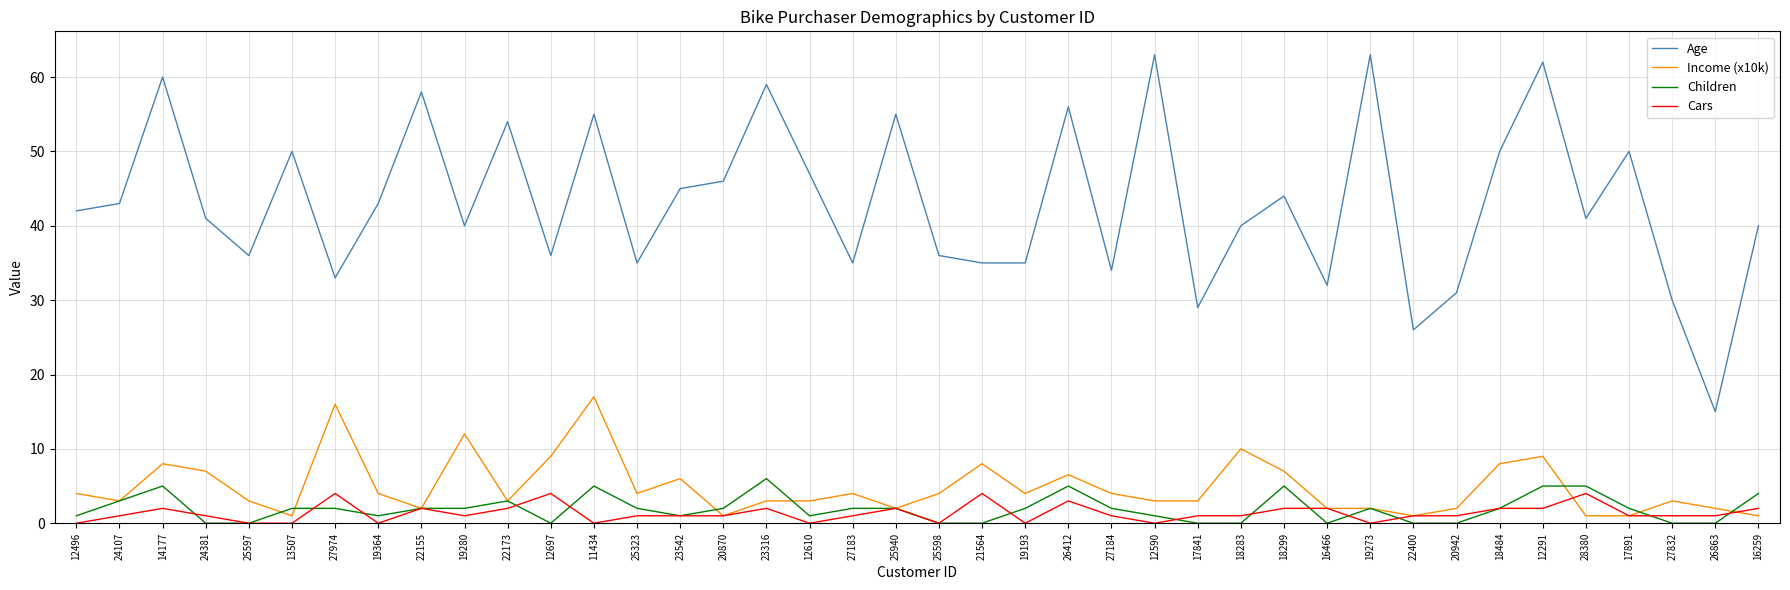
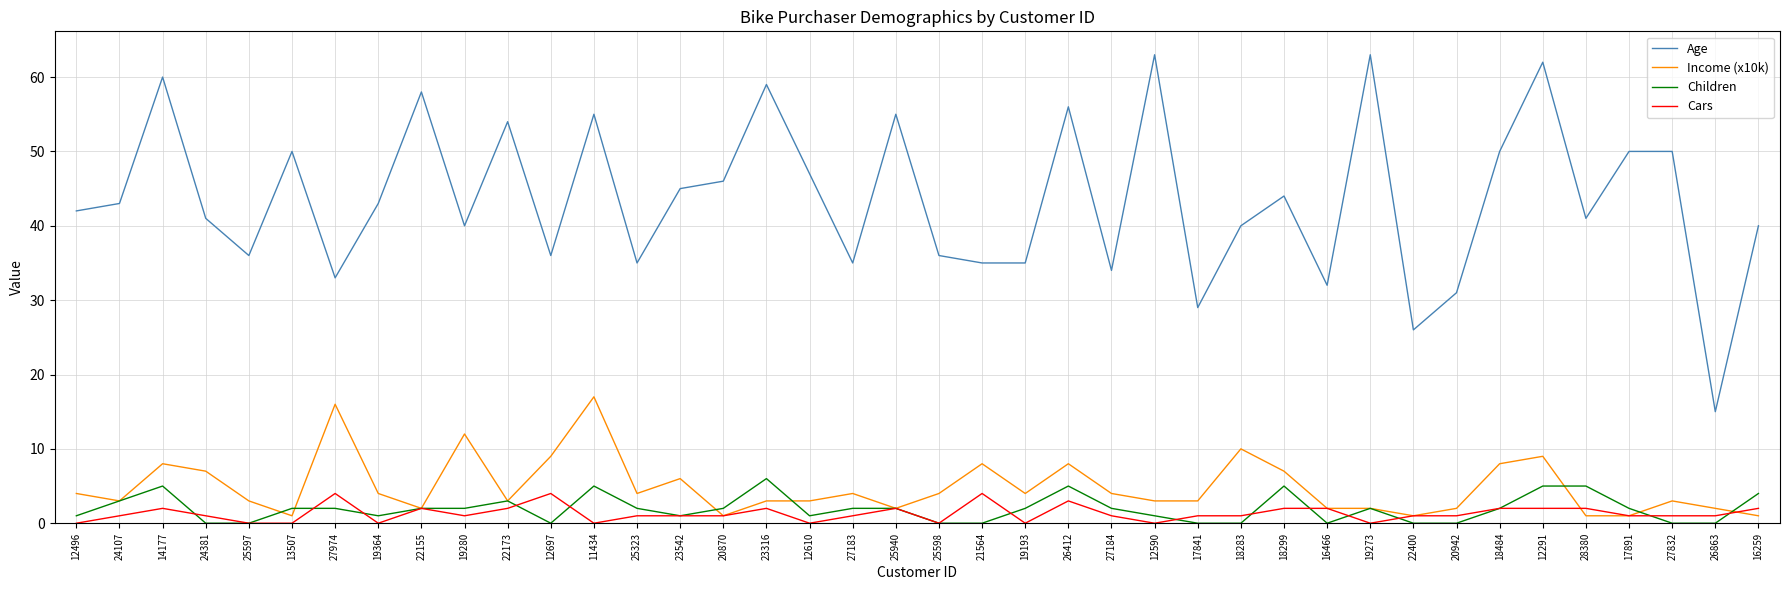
  {
    "Age": {
      "12496": 42,
      "24107": 43,
      "14177": 60,
      "24381": 41,
      "25597": 36,
      "13507": 50,
      "27974": 33,
      "19364": 43,
      "22155": 58,
      "19280": 40,
      "22173": 54,
      "12697": 36,
      "11434": 55,
      "25323": 35,
      "23542": 45,
      "20870": 46,
      "23316": 59,
      "12610": 47,
      "27183": 35,
      "25940": 55,
      "25598": 36,
      "21564": 35,
      "19193": 35,
      "26412": 56,
      "27184": 34,
      "12590": 63,
      "17841": 29,
      "18283": 40,
      "18299": 44,
      "16466": 32,
      "19273": 63,
      "22400": 26,
      "20942": 31,
      "18484": 50,
      "12291": 62,
      "28380": 41,
      "17891": 50,
-     "27832": 30,
+     "27832": 50,
      "26863": 15,
      "16259": 40
    },
    "Income (x10k)": {
      "12496": 4,
      "14177": 8,
      "24381": 7,
      "25597": 3,
      "13507": 1,
      "27974": 16,
      "19364": 4,
      "19280": 12,
      "12697": 9,
      "11434": 17,
      "25323": 4,
      "23542": 6,
      "23316": 3,
      "12610": 3,
      "27183": 4,
      "25598": 4,
      "21564": 8,
      "19193": 4,
-     "26412": 7,
+     "26412": 8,
      "27184": 4,
      "12590": 3,
      "17841": 3,
      "18283": 10,
      "18299": 7,
      "20942": 2,
      "18484": 8,
      "12291": 9,
      "28380": 1,
      "27832": 3,
      "26863": 2,
      "16259": 1
    },
    "Children": {
      "12496": 1,
      "14177": 5,
      "24381": 0,
      "13507": 2,
      "27974": 2,
      "19364": 1,
      "19280": 2,
      "12697": 0,
      "11434": 5,
      "25323": 2,
      "20870": 2,
      "23316": 6,
      "12610": 1,
      "27183": 2,
      "21564": 0,
      "19193": 2,
      "26412": 5,
      "27184": 2,
      "12590": 1,
      "17841": 0,
      "18283": 0,
      "18299": 5,
      "16466": 0,
      "22400": 0,
      "20942": 0,
      "12291": 5,
      "28380": 5,
      "17891": 2,
      "27832": 0,
      "26863": 0,
      "16259": 4
    },
    "Cars": {
      "12496": 0,
      "24107": 1,
      "14177": 2,
      "24381": 1,
      "13507": 0,
      "27974": 4,
      "19364": 0,
      "19280": 1,
      "22173": 2,
      "12697": 4,
      "11434": 0,
      "25323": 1,
      "23316": 2,
      "12610": 0,
      "27183": 1,
      "21564": 4,
      "19193": 0,
      "26412": 3,
      "27184": 1,
      "12590": 0,
      "17841": 1,
      "18283": 1,
      "18299": 2,
      "19273": 0,
      "20942": 1,
      "12291": 2,
-     "28380": 4,
+     "28380": 2,
      "27832": 1,
      "26863": 1,
      "16259": 2
    }
  }
